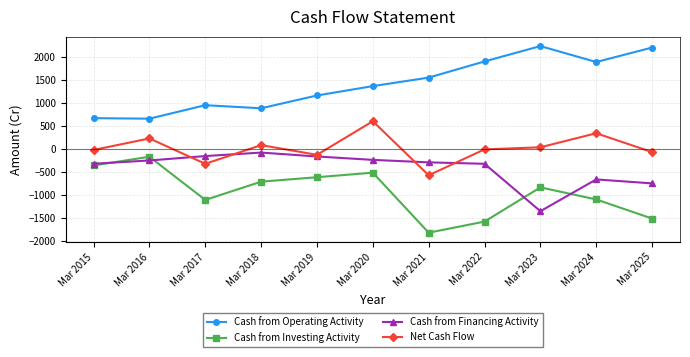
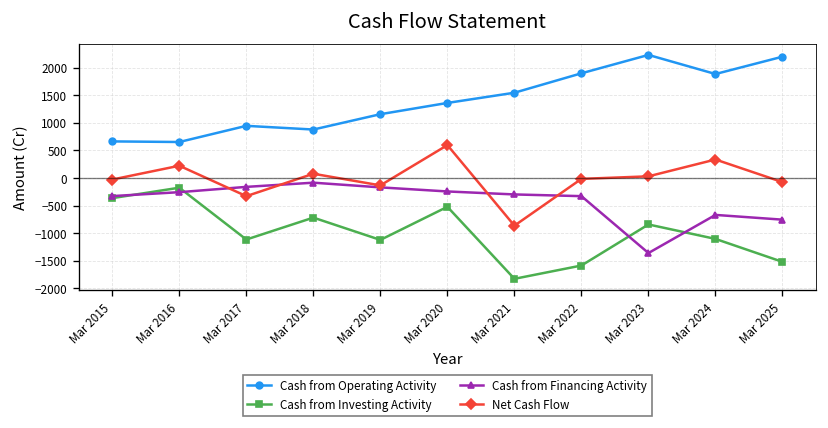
  {
    "Cash from Operating Activity": {
      "Mar 2015": 700,
      "Mar 2016": 700,
      "Mar 2017": 900,
      "Mar 2018": 900,
      "Mar 2019": 1200,
      "Mar 2020": 1400,
      "Mar 2021": 1500,
      "Mar 2022": 1900,
      "Mar 2023": 2200,
      "Mar 2024": 1900,
      "Mar 2025": 2200
    },
    "Cash from Investing Activity": {
      "Mar 2016": -200,
      "Mar 2017": -1100,
      "Mar 2018": -700,
-     "Mar 2019": -600,
+     "Mar 2019": -1100,
      "Mar 2020": -500,
      "Mar 2021": -1800,
      "Mar 2022": -1600,
      "Mar 2023": -800,
      "Mar 2024": -1100,
      "Mar 2025": -1500
    },
    "Cash from Financing Activity": {
      "Mar 2016": -300,
      "Mar 2017": -200,
      "Mar 2018": -100,
      "Mar 2020": -200,
      "Mar 2021": -300,
      "Mar 2022": -300,
      "Mar 2023": -1400,
      "Mar 2024": -700,
      "Mar 2025": -800
    },
    "Net Cash Flow": {
      "Mar 2015": 0,
      "Mar 2016": 200,
      "Mar 2017": -300,
      "Mar 2018": 100,
      "Mar 2020": 600,
-     "Mar 2021": -600,
+     "Mar 2021": -900,
      "Mar 2022": 0,
      "Mar 2023": 0,
      "Mar 2024": 300,
      "Mar 2025": -100
    }
  }
